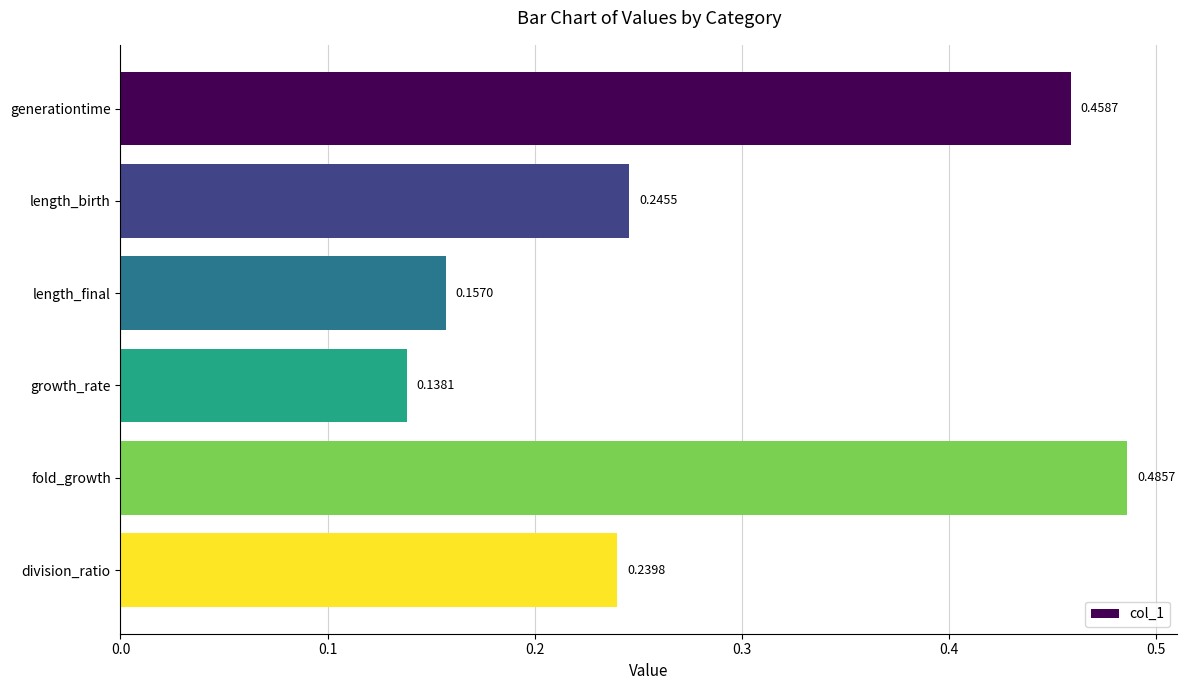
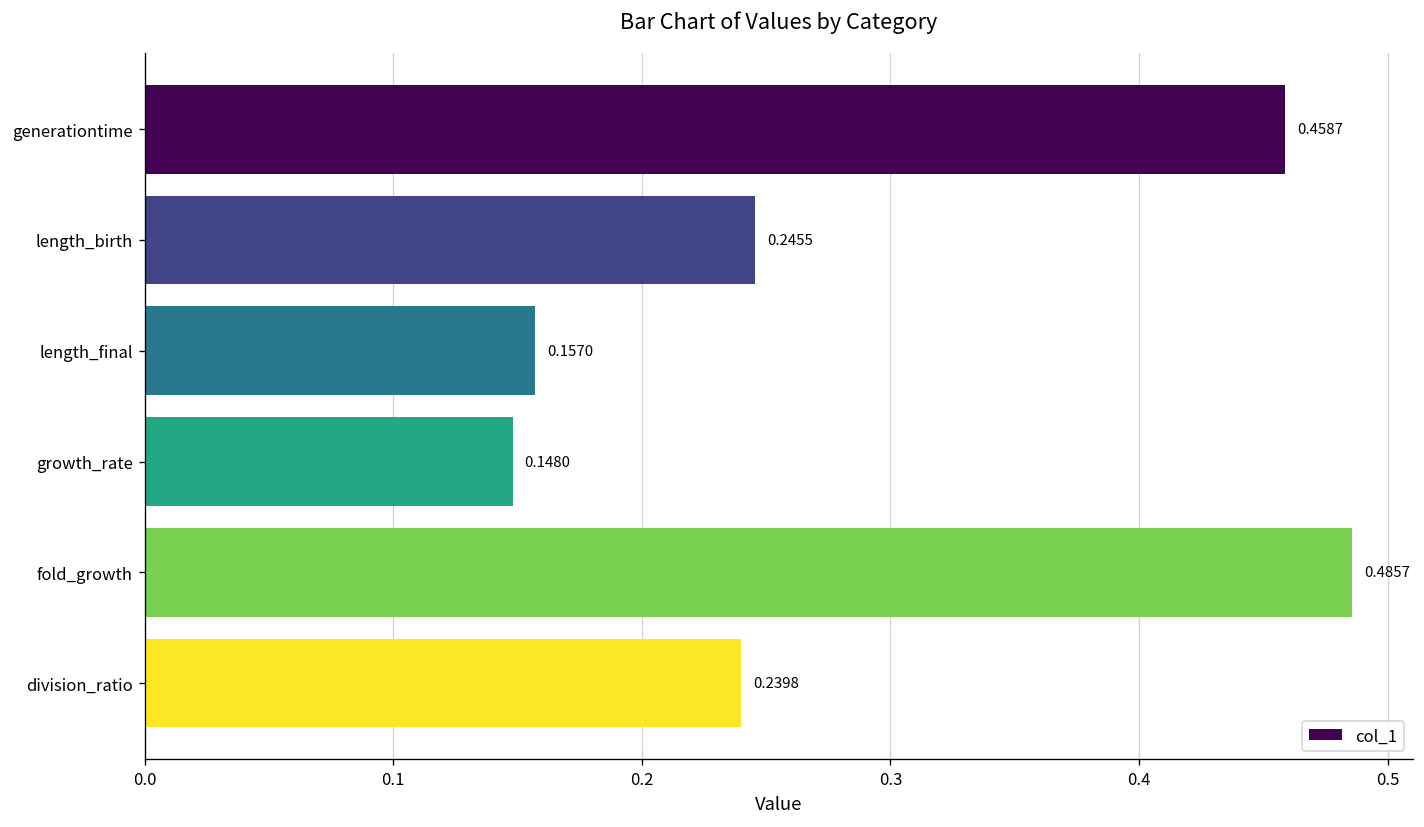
  {
    "generationtime": 0.4587,
    "length_birth": 0.2455,
    "length_final": 0.1570,
-   "growth_rate": 0.1381,
+   "growth_rate": 0.1480,
    "fold_growth": 0.4857,
    "division_ratio": 0.2398
  }
